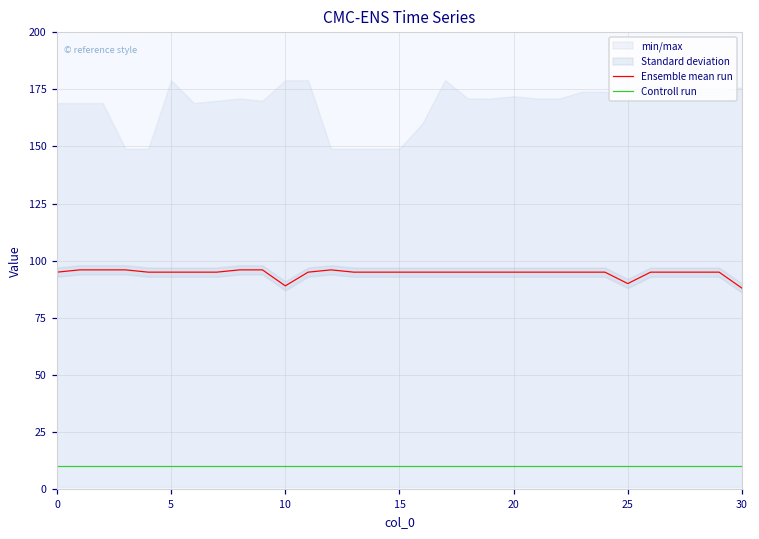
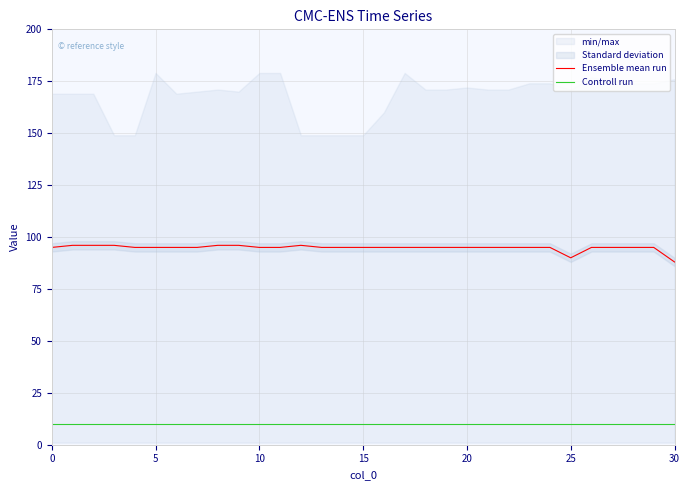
  {
    "Ensemble mean run": {
      "0": 95,
      "5": 95,
-     "10": 89,
+     "10": 95,
      "15": 95,
      "20": 95,
      "25": 90,
      "30": 88
    },
    "Controll run": {
      "0": 10,
      "5": 10,
      "10": 10,
      "15": 10,
      "20": 10,
      "25": 10,
      "30": 10
    }
  }
